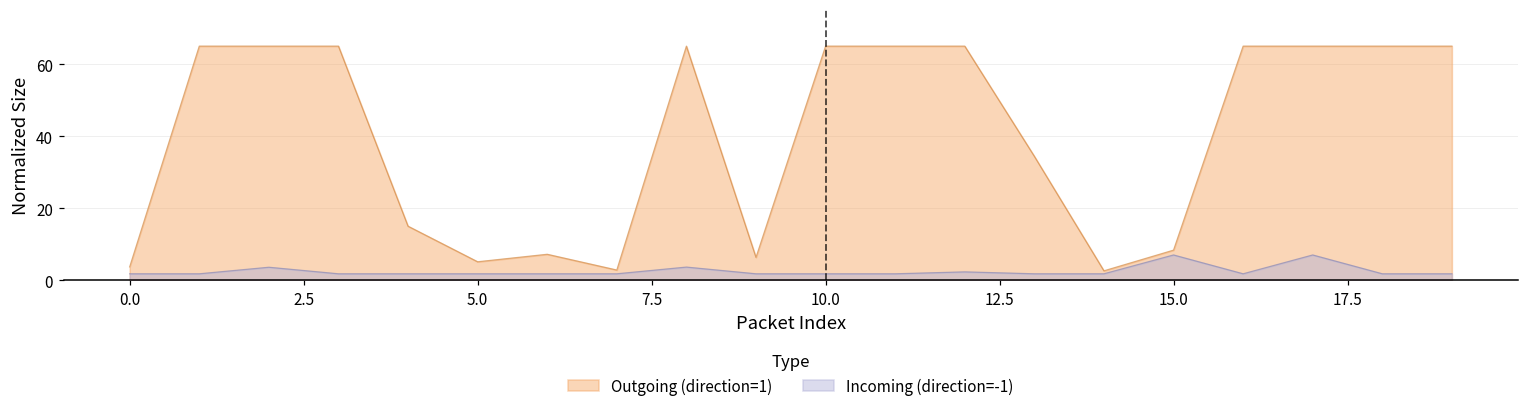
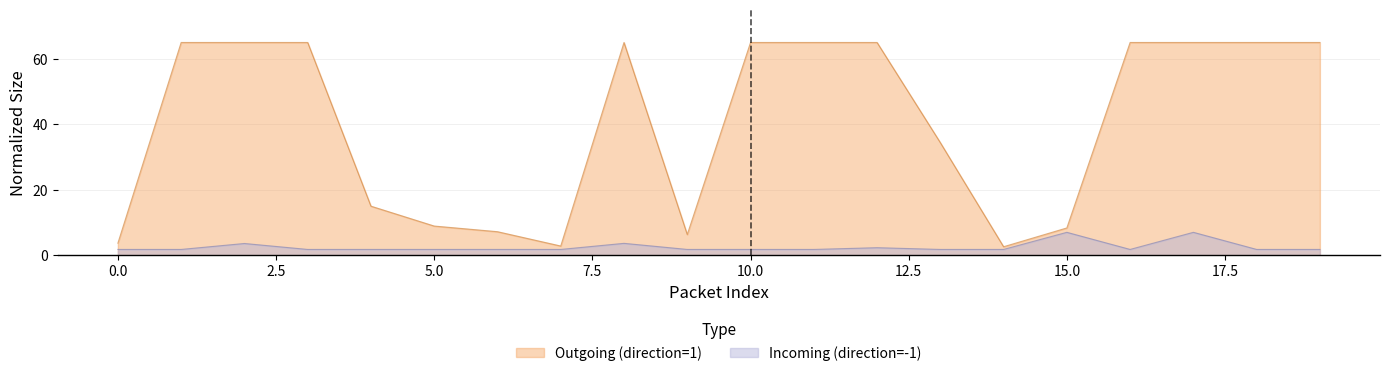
  {
    "Outgoing (direction=1)": {
      "0.0": 4,
-     "5.0": 5,
+     "5.0": 9,
      "10.0": 65,
      "15.0": 8
    },
    "Incoming (direction=-1)": {
      "0.0": 2,
      "5.0": 2,
      "10.0": 2,
      "15.0": 7
    }
  }
